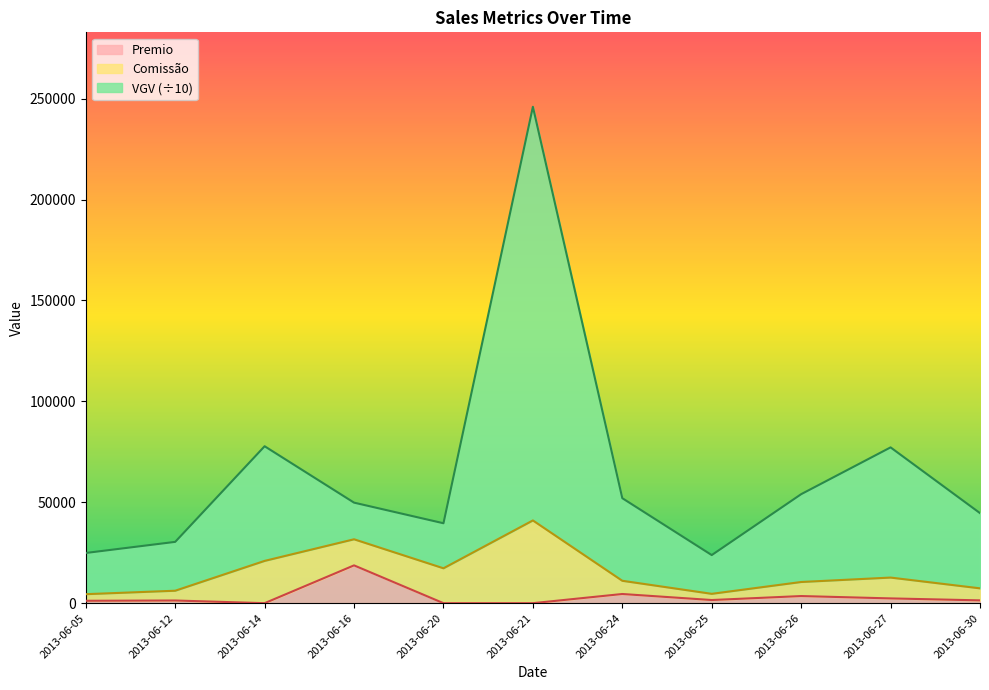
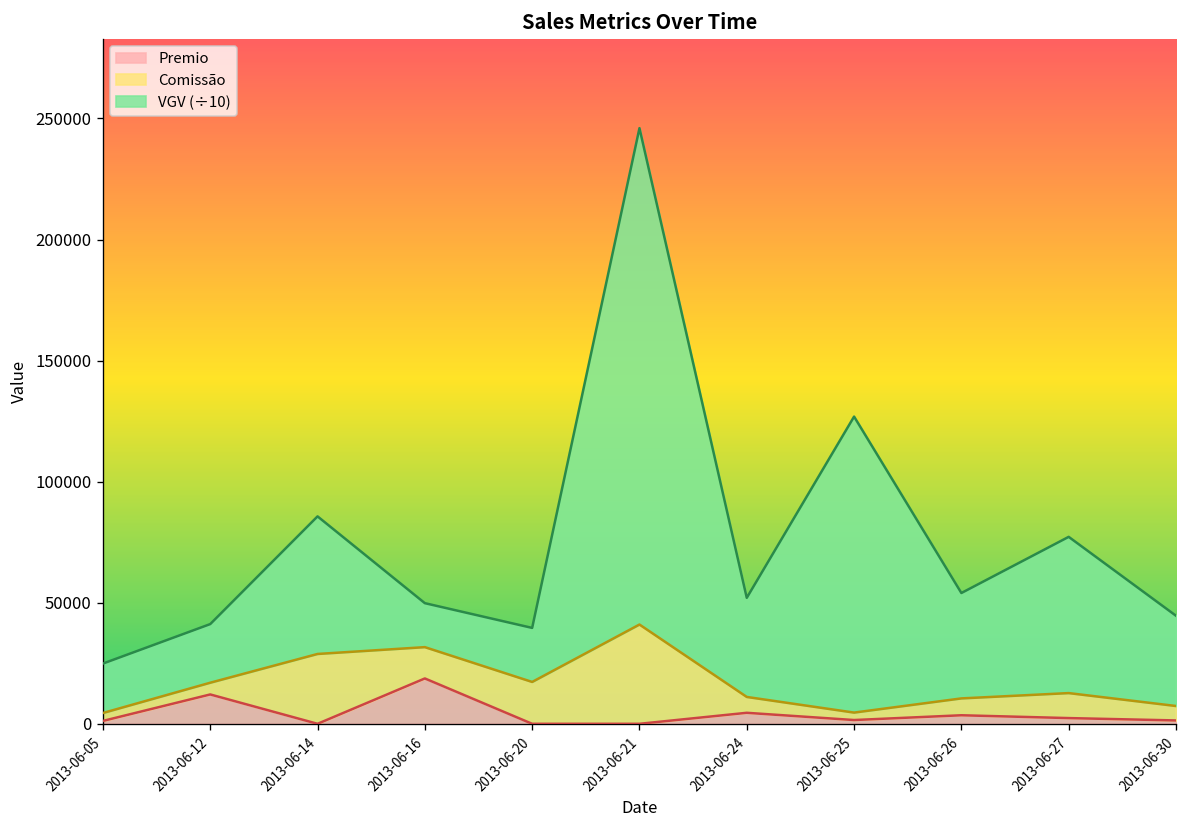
  {
    "Premio": {
      "2013-06-05": 1000,
-     "2013-06-12": 1000,
+     "2013-06-12": 12000,
      "2013-06-14": 0,
      "2013-06-16": 19000,
      "2013-06-20": 0,
      "2013-06-21": 0,
      "2013-06-24": 5000,
      "2013-06-25": 2000,
      "2013-06-26": 4000,
      "2013-06-27": 2000,
      "2013-06-30": 1000
    },
    "Comissão": {
      "2013-06-05": 3000,
      "2013-06-12": 5000,
-     "2013-06-14": 21000,
+     "2013-06-14": 29000,
      "2013-06-16": 13000,
      "2013-06-20": 17000,
      "2013-06-21": 41000,
      "2013-06-24": 7000,
      "2013-06-25": 3000,
      "2013-06-26": 7000,
      "2013-06-27": 10000,
      "2013-06-30": 6000
    },
    "VGV (÷10)": {
      "2013-06-05": 20000,
      "2013-06-12": 24000,
      "2013-06-14": 57000,
      "2013-06-16": 18000,
      "2013-06-20": 22000,
      "2013-06-21": 205000,
      "2013-06-24": 41000,
-     "2013-06-25": 19000,
+     "2013-06-25": 122000,
      "2013-06-26": 44000,
      "2013-06-27": 65000,
      "2013-06-30": 37000
    }
  }
